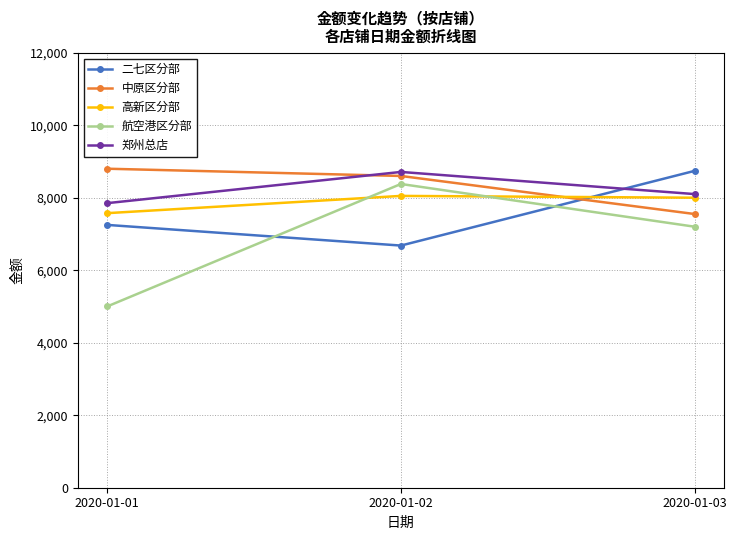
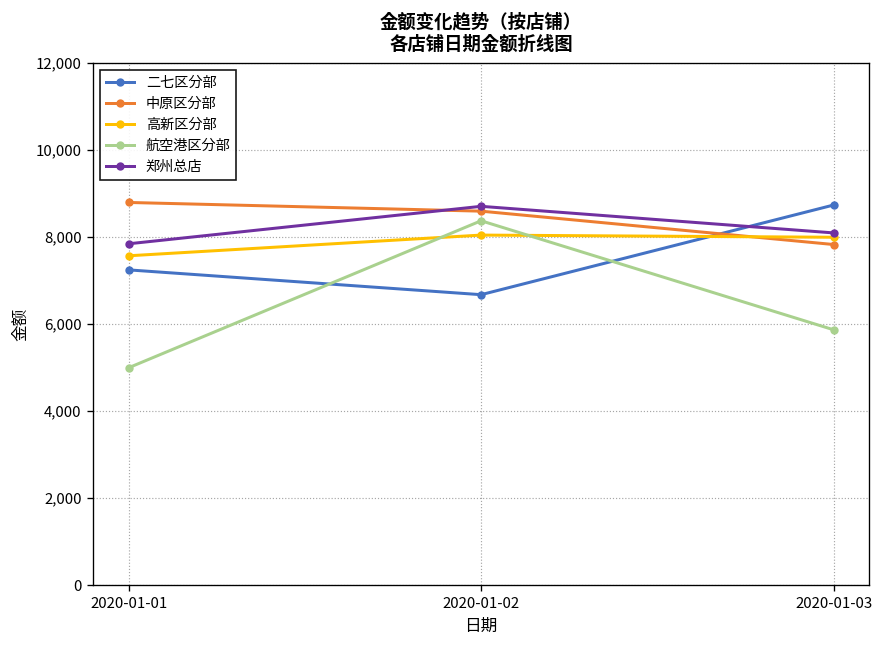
  {
    "二七区分部": {
      "2020-01-01": "7,300",
      "2020-01-02": "6,700",
      "2020-01-03": "8,700"
    },
    "中原区分部": {
      "2020-01-01": "8,800",
      "2020-01-02": "8,600",
-     "2020-01-03": "7,600"
+     "2020-01-03": "7,800"
    },
    "高新区分部": {
      "2020-01-01": "7,600",
      "2020-01-02": "8,100",
      "2020-01-03": "8,000"
    },
    "航空港区分部": {
      "2020-01-01": "5,000",
      "2020-01-02": "8,400",
-     "2020-01-03": "7,200"
+     "2020-01-03": "5,900"
    },
    "郑州总店": {
      "2020-01-01": "7,900",
      "2020-01-02": "8,700",
      "2020-01-03": "8,100"
    }
  }
